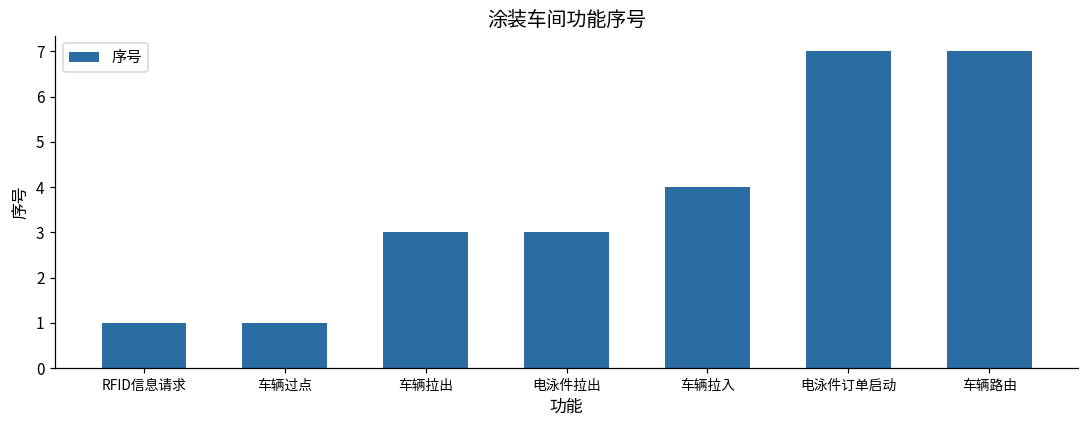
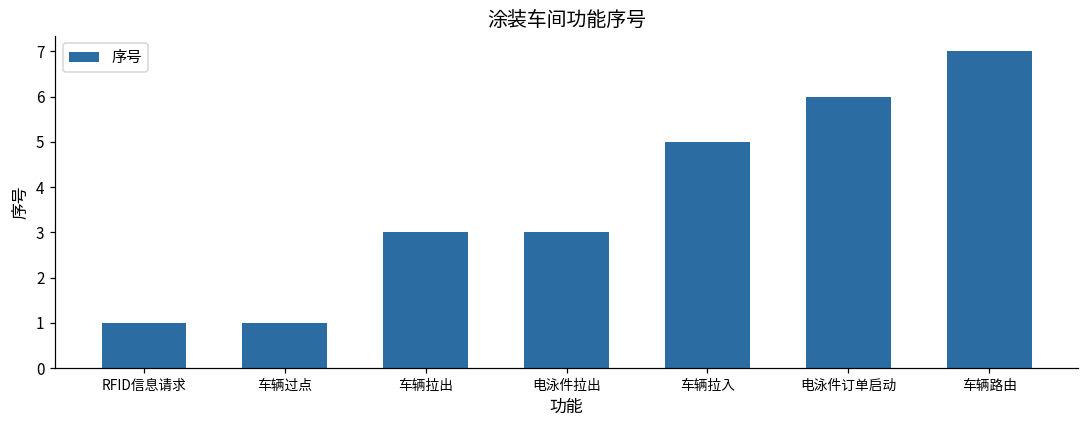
  {
    "RFID信息请求": 1,
    "车辆过点": 1,
    "车辆拉出": 3,
    "电泳件拉出": 3,
-   "车辆拉入": 4,
-   "电泳件订单启动": 7,
+   "车辆拉入": 5,
+   "电泳件订单启动": 6,
    "车辆路由": 7
  }
